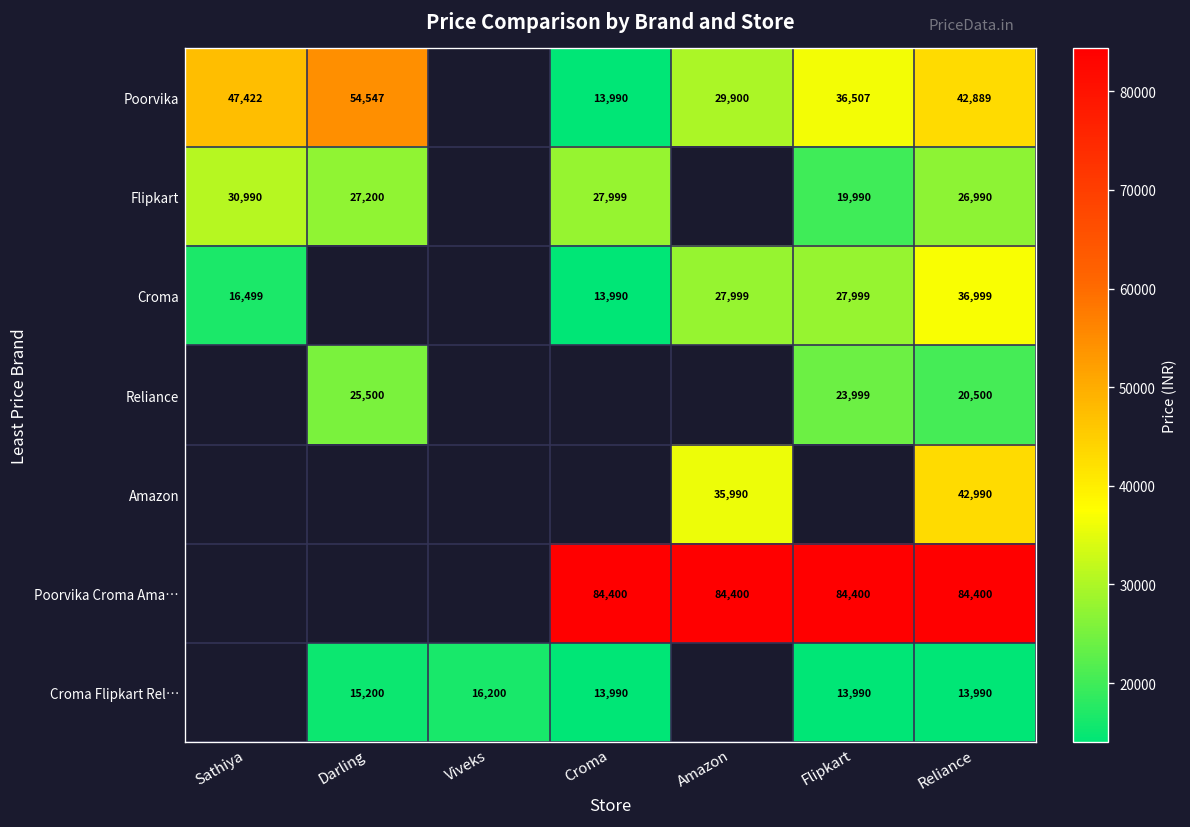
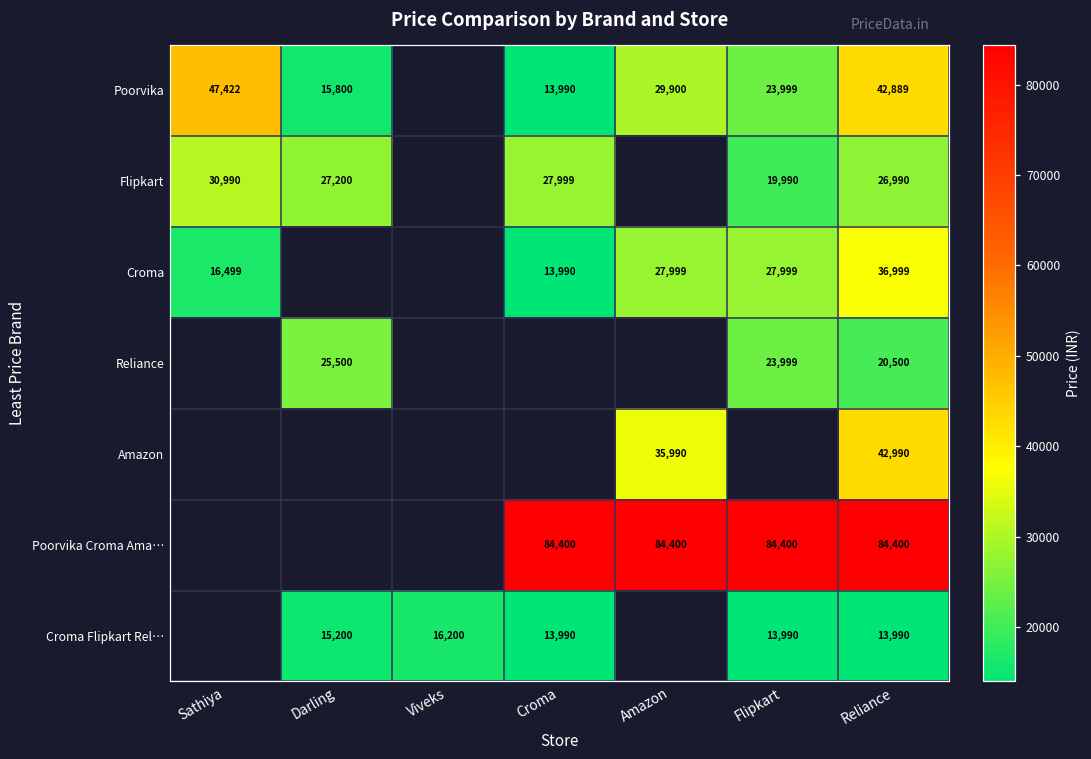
  {
    "Poorvika": {
      "Sathiya": "47,422",
-     "Darling": "54,547",
+     "Darling": "15,800",
      "Croma": "13,990",
      "Amazon": "29,900",
-     "Flipkart": "36,507",
+     "Flipkart": "23,999",
      "Reliance": "42,889"
    },
    "Flipkart": {
      "Sathiya": "30,990",
      "Darling": "27,200",
      "Croma": "27,999",
      "Flipkart": "19,990",
      "Reliance": "26,990"
    },
    "Croma": {
      "Sathiya": "16,499",
      "Croma": "13,990",
      "Amazon": "27,999",
      "Flipkart": "27,999",
      "Reliance": "36,999"
    },
    "Reliance": {
      "Darling": "25,500",
      "Flipkart": "23,999",
      "Reliance": "20,500"
    },
    "Amazon": {
      "Amazon": "35,990",
      "Reliance": "42,990"
    },
    "Poorvika Croma Ama…": {
      "Croma": "84,400",
      "Amazon": "84,400",
      "Flipkart": "84,400",
      "Reliance": "84,400"
    },
    "Croma Flipkart Rel…": {
      "Darling": "15,200",
      "Viveks": "16,200",
      "Croma": "13,990",
      "Flipkart": "13,990",
      "Reliance": "13,990"
    }
  }
